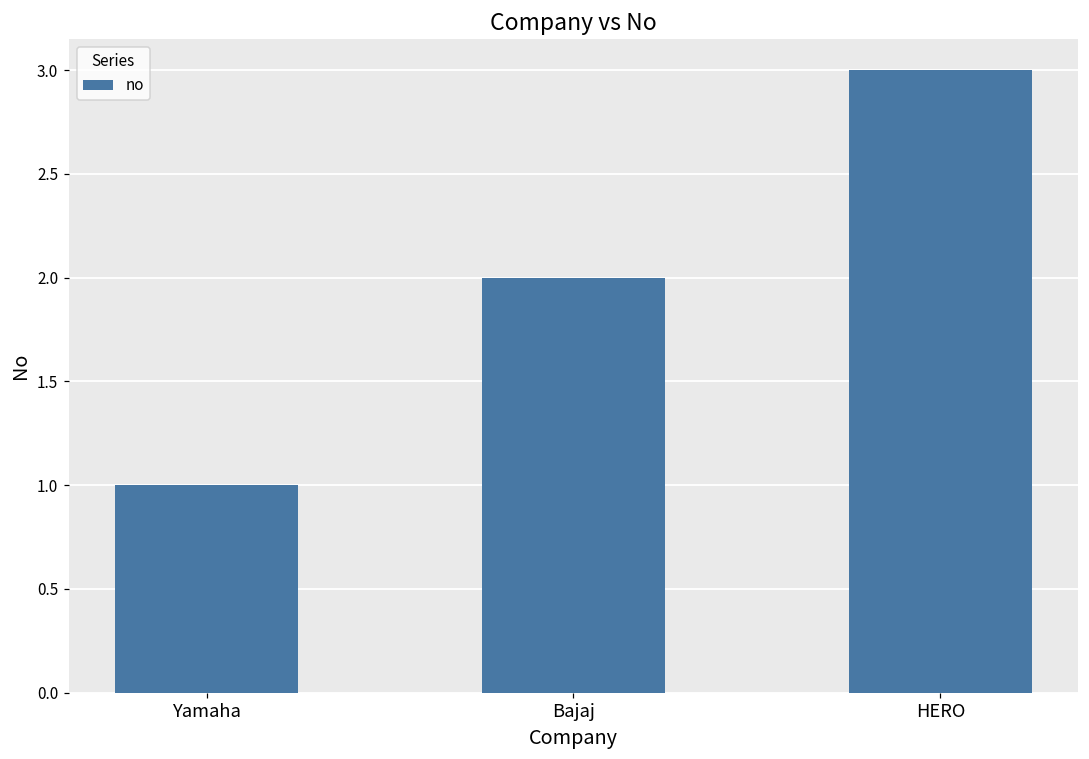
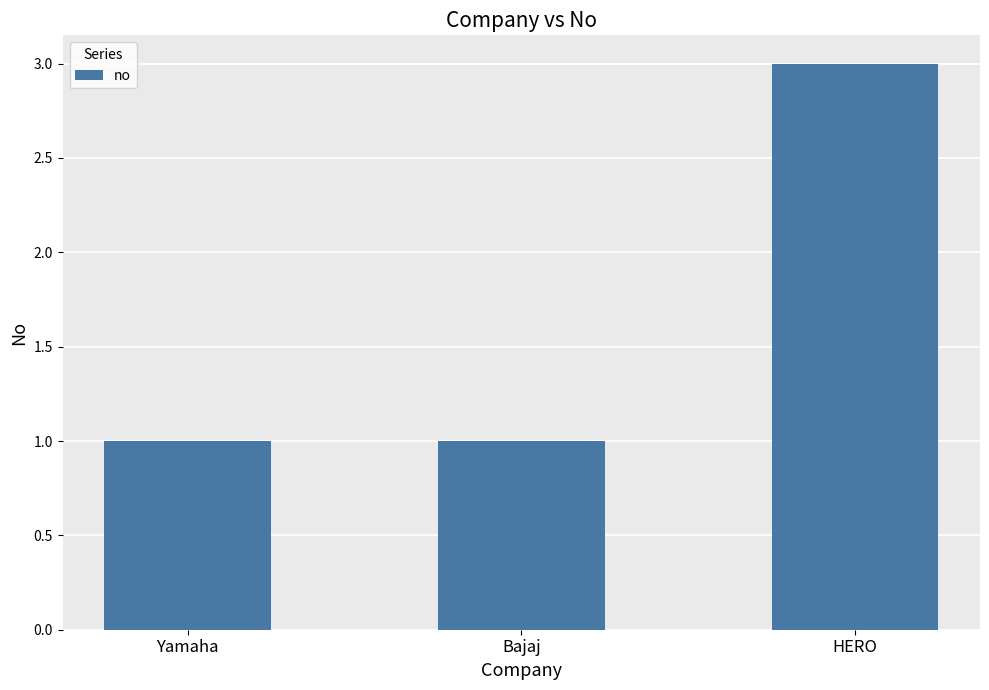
  {
    "Yamaha": 1,
-   "Bajaj": 2,
+   "Bajaj": 1,
    "HERO": 3
  }
